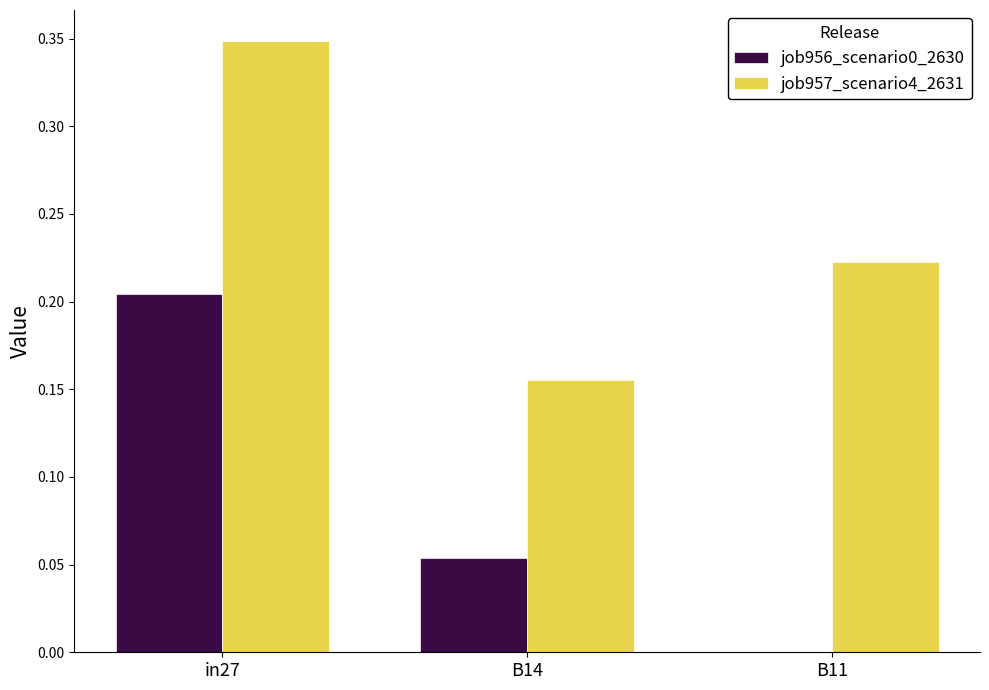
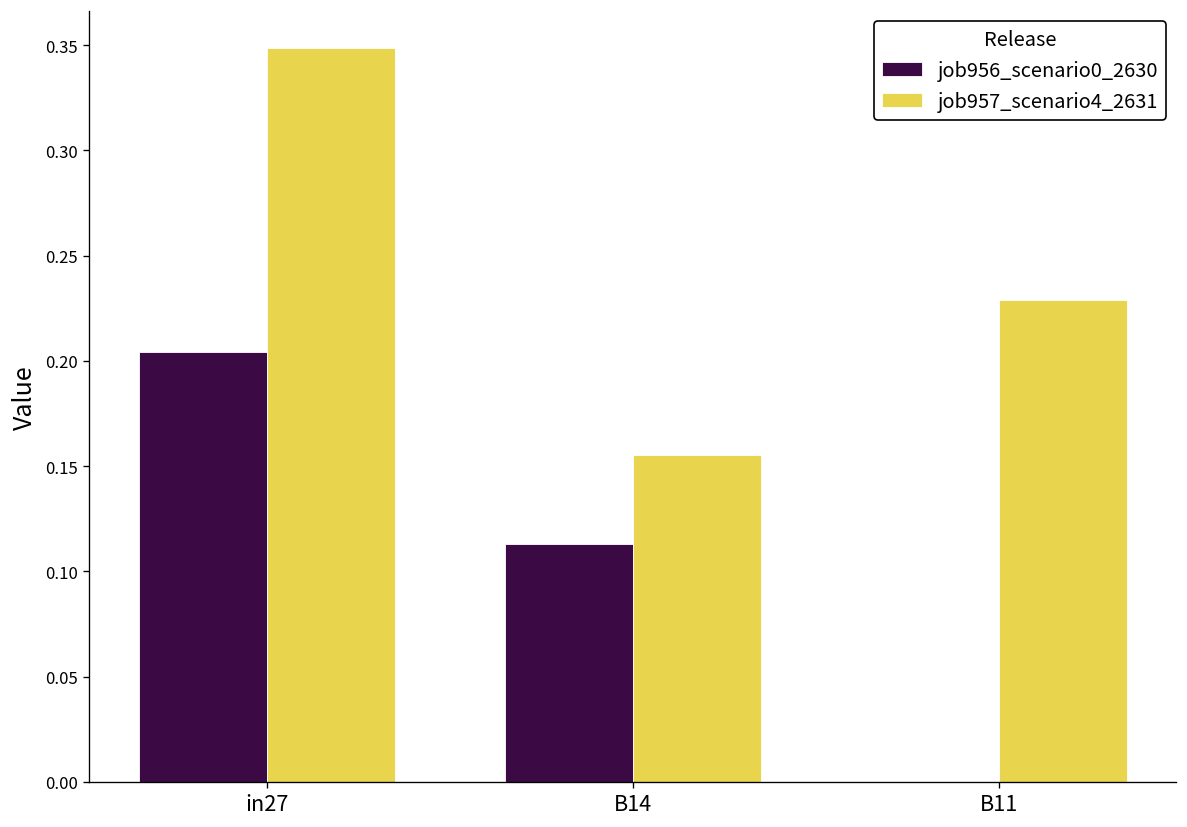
  {
    "job956_scenario0_2630": {
      "in27": 0.204,
-     "B14": 0.054,
+     "B14": 0.113,
      "B11": 0.000
    },
    "job957_scenario4_2631": {
      "in27": 0.349,
      "B14": 0.155,
-     "B11": 0.222
+     "B11": 0.229
    }
  }
